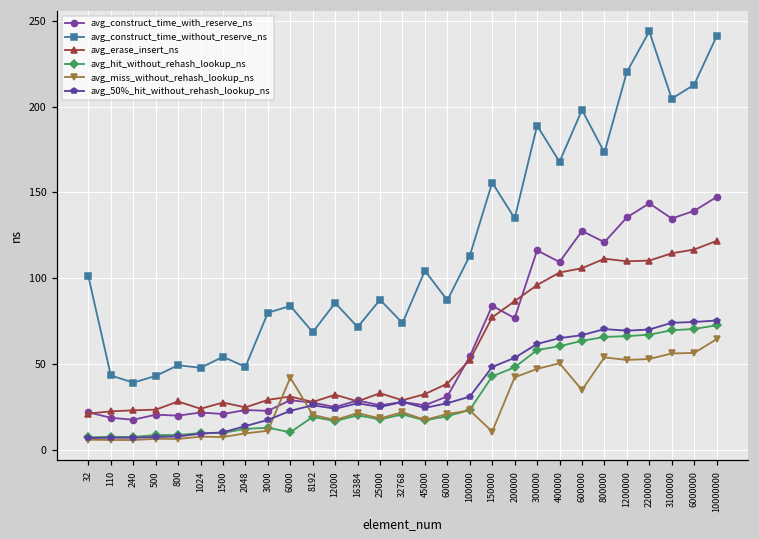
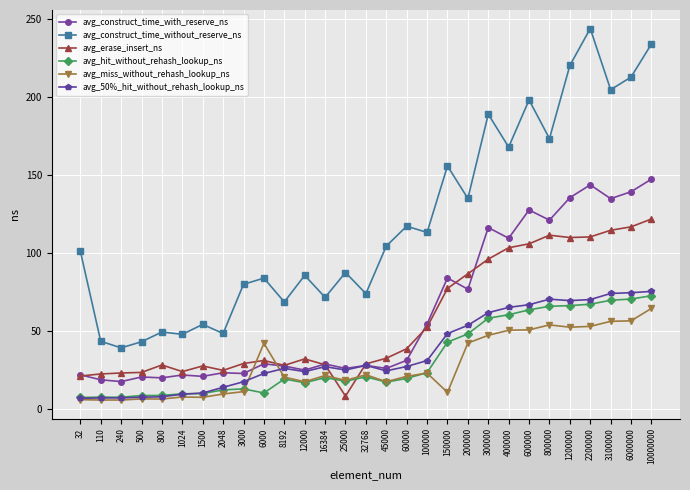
  {
    "avg_construct_time_without_reserve_ns": {
      "32": 101,
      "110": 43,
      "240": 39,
      "500": 43,
      "800": 49,
      "1024": 48,
      "1500": 54,
      "2048": 48,
      "3000": 80,
      "6000": 84,
      "8192": 68,
      "12000": 86,
      "16384": 71,
      "25000": 87,
      "32768": 74,
      "45000": 104,
-     "60000": 87,
+     "60000": 117,
      "100000": 113,
      "150000": 156,
      "200000": 135,
      "300000": 189,
      "400000": 168,
      "600000": 198,
      "800000": 173,
      "1200000": 220,
      "2200000": 244,
      "3100000": 205,
      "6000000": 213,
-     "10000000": 241
+     "10000000": 234
    },
    "avg_erase_insert_ns": {
      "110": 22,
      "240": 23,
      "500": 23,
      "800": 28,
      "1024": 24,
      "1500": 27,
      "3000": 29,
      "6000": 31,
      "12000": 32,
-     "25000": 33,
+     "25000": 8,
      "45000": 32,
      "60000": 39,
      "100000": 52,
      "150000": 77,
      "200000": 87,
      "300000": 96,
      "400000": 103,
      "600000": 106,
      "800000": 111,
      "1200000": 110,
      "2200000": 110,
      "3100000": 114,
      "6000000": 117,
      "10000000": 122
    },
    "avg_hit_without_rehash_lookup_ns": {
      "2048": 12,
      "3000": 13,
      "6000": 10,
      "150000": 43,
      "200000": 48,
      "300000": 58,
      "400000": 60,
      "600000": 63,
      "800000": 66,
      "1200000": 66,
      "2200000": 67,
      "3100000": 70,
      "6000000": 70,
      "10000000": 72
    },
    "avg_miss_without_rehash_lookup_ns": {
      "1024": 8,
      "1500": 7,
      "2048": 9,
      "3000": 11,
      "6000": 42,
      "150000": 11,
      "200000": 42,
      "300000": 47,
      "400000": 50,
-     "600000": 35,
+     "600000": 51,
      "800000": 54,
      "1200000": 52,
      "2200000": 53,
      "3100000": 56,
      "6000000": 56,
      "10000000": 64
    }
  }
